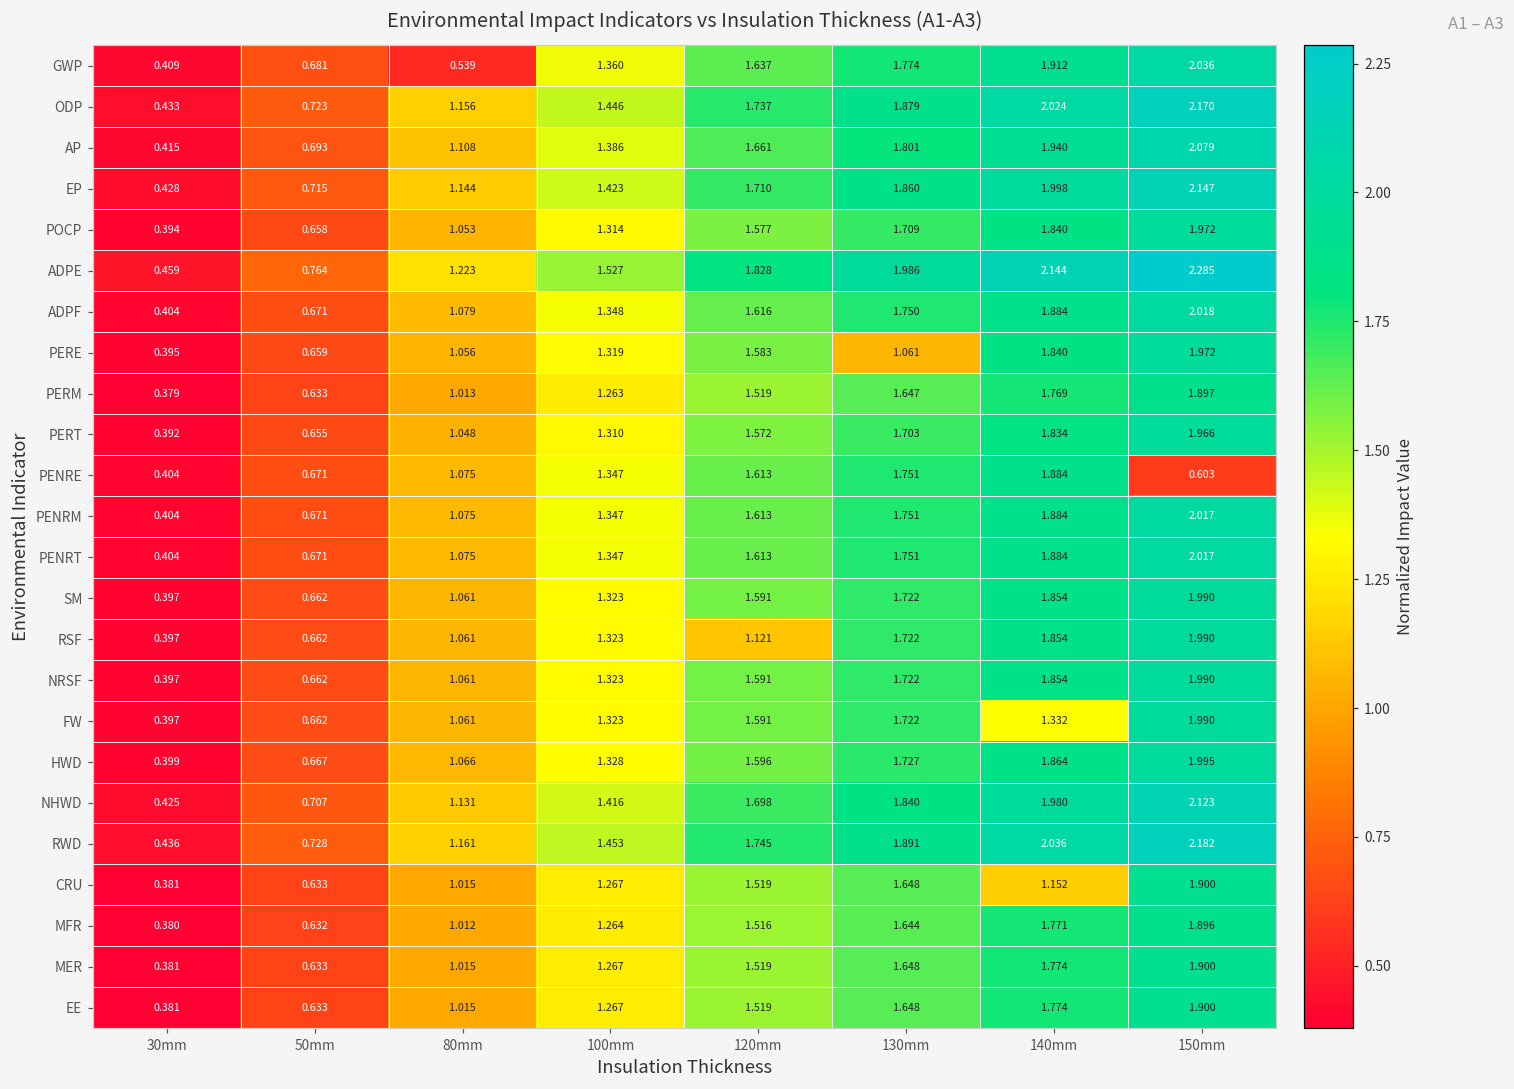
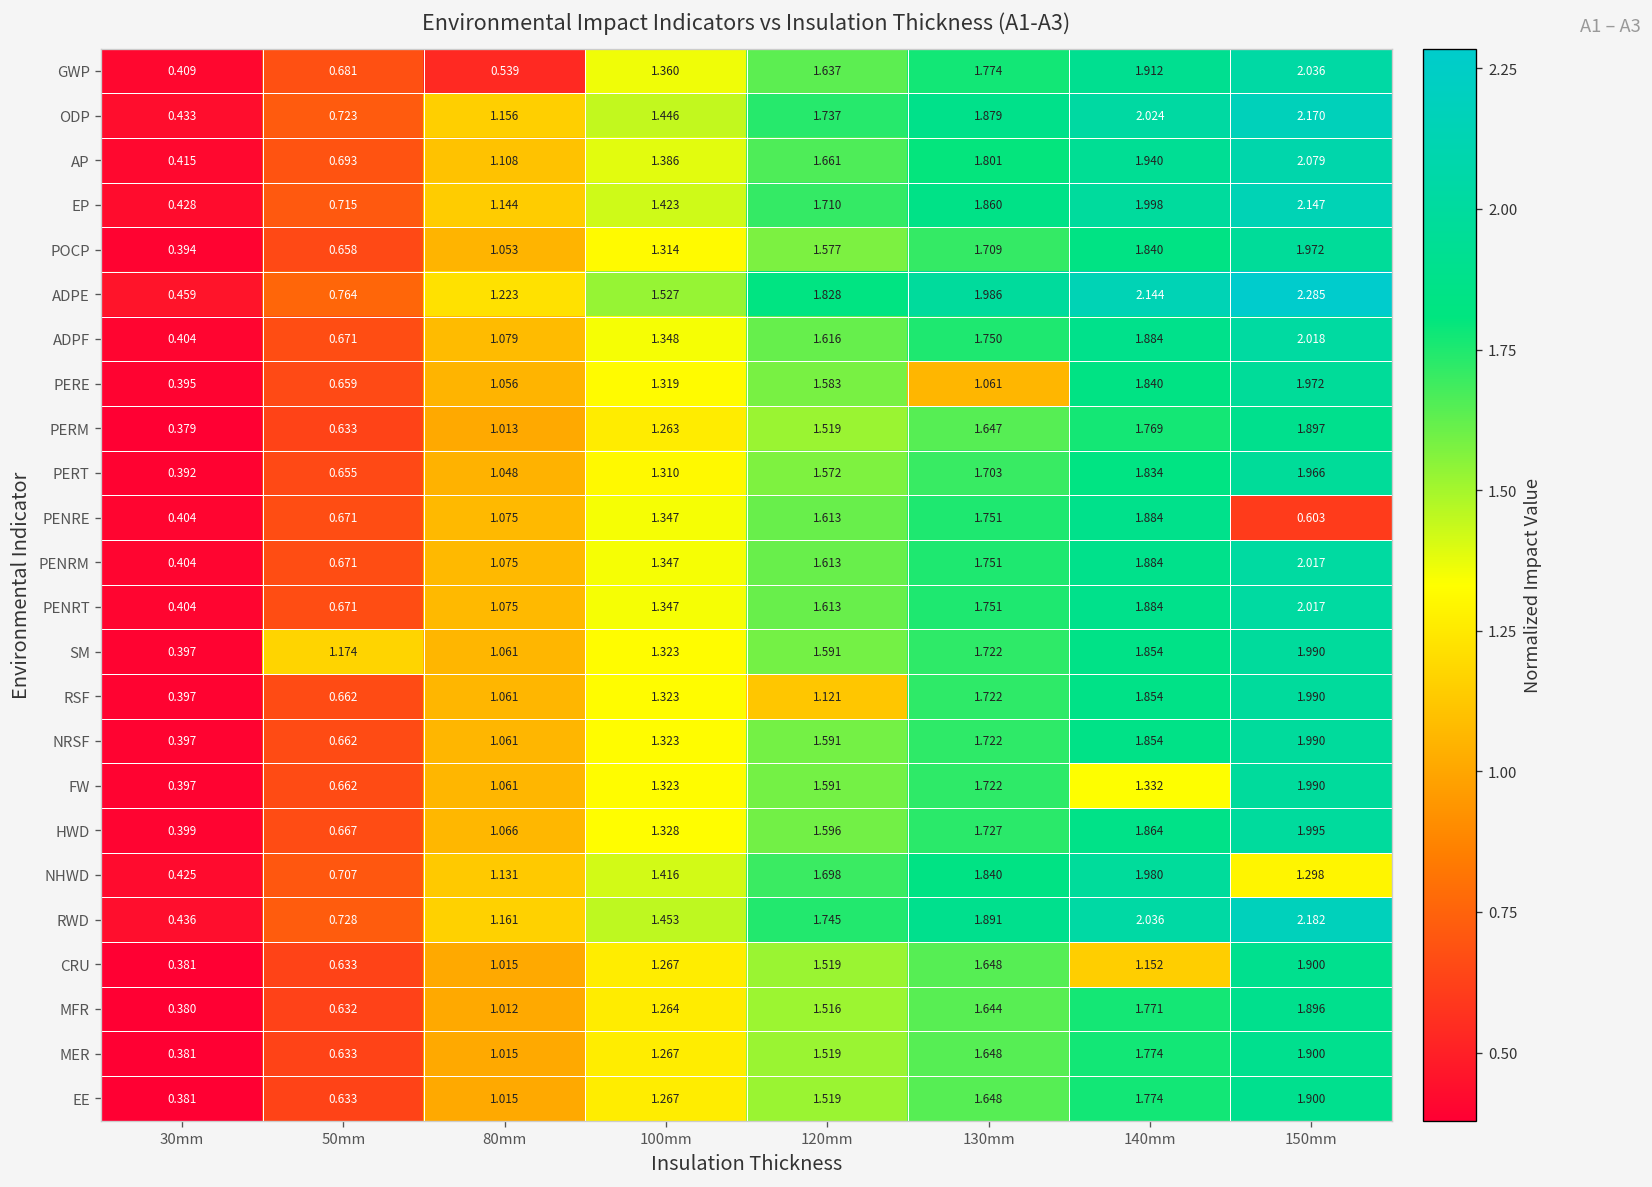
  {
    "GWP": {
      "30mm": 0.409,
      "50mm": 0.681,
      "80mm": 0.539,
      "100mm": 1.360,
      "120mm": 1.637,
      "130mm": 1.774,
      "140mm": 1.912,
      "150mm": 2.036
    },
    "ODP": {
      "30mm": 0.433,
      "50mm": 0.723,
      "80mm": 1.156,
      "100mm": 1.446,
      "120mm": 1.737,
      "130mm": 1.879,
      "140mm": 2.024,
      "150mm": 2.170
    },
    "AP": {
      "30mm": 0.415,
      "50mm": 0.693,
      "80mm": 1.108,
      "100mm": 1.386,
      "120mm": 1.661,
      "130mm": 1.801,
      "140mm": 1.940,
      "150mm": 2.079
    },
    "EP": {
      "30mm": 0.428,
      "50mm": 0.715,
      "80mm": 1.144,
      "100mm": 1.423,
      "120mm": 1.710,
      "130mm": 1.860,
      "140mm": 1.998,
      "150mm": 2.147
    },
    "POCP": {
      "30mm": 0.394,
      "50mm": 0.658,
      "80mm": 1.053,
      "100mm": 1.314,
      "120mm": 1.577,
      "130mm": 1.709,
      "140mm": 1.840,
      "150mm": 1.972
    },
    "ADPE": {
      "30mm": 0.459,
      "50mm": 0.764,
      "80mm": 1.223,
      "100mm": 1.527,
      "120mm": 1.828,
      "130mm": 1.986,
      "140mm": 2.144,
      "150mm": 2.285
    },
    "ADPF": {
      "30mm": 0.404,
      "50mm": 0.671,
      "80mm": 1.079,
      "100mm": 1.348,
      "120mm": 1.616,
      "130mm": 1.750,
      "140mm": 1.884,
      "150mm": 2.018
    },
    "PERE": {
      "30mm": 0.395,
      "50mm": 0.659,
      "80mm": 1.056,
      "100mm": 1.319,
      "120mm": 1.583,
      "130mm": 1.061,
      "140mm": 1.840,
      "150mm": 1.972
    },
    "PERM": {
      "30mm": 0.379,
      "50mm": 0.633,
      "80mm": 1.013,
      "100mm": 1.263,
      "120mm": 1.519,
      "130mm": 1.647,
      "140mm": 1.769,
      "150mm": 1.897
    },
    "PERT": {
      "30mm": 0.392,
      "50mm": 0.655,
      "80mm": 1.048,
      "100mm": 1.310,
      "120mm": 1.572,
      "130mm": 1.703,
      "140mm": 1.834,
      "150mm": 1.966
    },
    "PENRE": {
      "30mm": 0.404,
      "50mm": 0.671,
      "80mm": 1.075,
      "100mm": 1.347,
      "120mm": 1.613,
      "130mm": 1.751,
      "140mm": 1.884,
      "150mm": 0.603
    },
    "PENRM": {
      "30mm": 0.404,
      "50mm": 0.671,
      "80mm": 1.075,
      "100mm": 1.347,
      "120mm": 1.613,
      "130mm": 1.751,
      "140mm": 1.884,
      "150mm": 2.017
    },
    "PENRT": {
      "30mm": 0.404,
      "50mm": 0.671,
      "80mm": 1.075,
      "100mm": 1.347,
      "120mm": 1.613,
      "130mm": 1.751,
      "140mm": 1.884,
      "150mm": 2.017
    },
    "SM": {
      "30mm": 0.397,
-     "50mm": 0.662,
+     "50mm": 1.174,
      "80mm": 1.061,
      "100mm": 1.323,
      "120mm": 1.591,
      "130mm": 1.722,
      "140mm": 1.854,
      "150mm": 1.990
    },
    "RSF": {
      "30mm": 0.397,
      "50mm": 0.662,
      "80mm": 1.061,
      "100mm": 1.323,
      "120mm": 1.121,
      "130mm": 1.722,
      "140mm": 1.854,
      "150mm": 1.990
    },
    "NRSF": {
      "30mm": 0.397,
      "50mm": 0.662,
      "80mm": 1.061,
      "100mm": 1.323,
      "120mm": 1.591,
      "130mm": 1.722,
      "140mm": 1.854,
      "150mm": 1.990
    },
    "FW": {
      "30mm": 0.397,
      "50mm": 0.662,
      "80mm": 1.061,
      "100mm": 1.323,
      "120mm": 1.591,
      "130mm": 1.722,
      "140mm": 1.332,
      "150mm": 1.990
    },
    "HWD": {
      "30mm": 0.399,
      "50mm": 0.667,
      "80mm": 1.066,
      "100mm": 1.328,
      "120mm": 1.596,
      "130mm": 1.727,
      "140mm": 1.864,
      "150mm": 1.995
    },
    "NHWD": {
      "30mm": 0.425,
      "50mm": 0.707,
      "80mm": 1.131,
      "100mm": 1.416,
      "120mm": 1.698,
      "130mm": 1.840,
      "140mm": 1.980,
-     "150mm": 2.123
+     "150mm": 1.298
    },
    "RWD": {
      "30mm": 0.436,
      "50mm": 0.728,
      "80mm": 1.161,
      "100mm": 1.453,
      "120mm": 1.745,
      "130mm": 1.891,
      "140mm": 2.036,
      "150mm": 2.182
    },
    "CRU": {
      "30mm": 0.381,
      "50mm": 0.633,
      "80mm": 1.015,
      "100mm": 1.267,
      "120mm": 1.519,
      "130mm": 1.648,
      "140mm": 1.152,
      "150mm": 1.900
    },
    "MFR": {
      "30mm": 0.380,
      "50mm": 0.632,
      "80mm": 1.012,
      "100mm": 1.264,
      "120mm": 1.516,
      "130mm": 1.644,
      "140mm": 1.771,
      "150mm": 1.896
    },
    "MER": {
      "30mm": 0.381,
      "50mm": 0.633,
      "80mm": 1.015,
      "100mm": 1.267,
      "120mm": 1.519,
      "130mm": 1.648,
      "140mm": 1.774,
      "150mm": 1.900
    },
    "EE": {
      "30mm": 0.381,
      "50mm": 0.633,
      "80mm": 1.015,
      "100mm": 1.267,
      "120mm": 1.519,
      "130mm": 1.648,
      "140mm": 1.774,
      "150mm": 1.900
    }
  }
